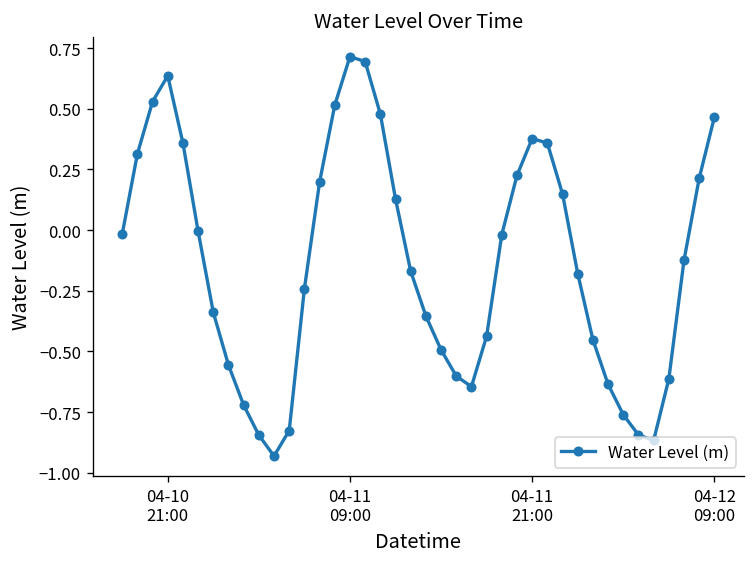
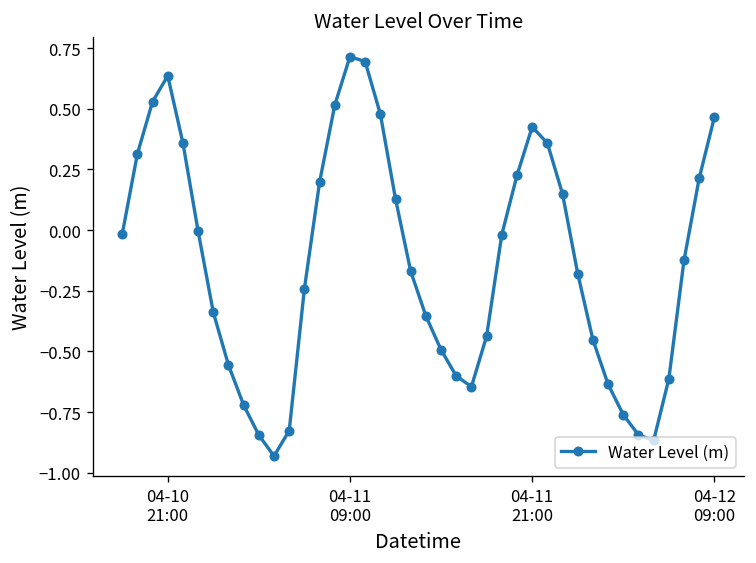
  {
    "04-10 21:00": 0.64,
    "04-11 09:00": 0.71,
-   "04-11 21:00": 0.38,
+   "04-11 21:00": 0.42,
    "04-12 09:00": 0.47
  }
